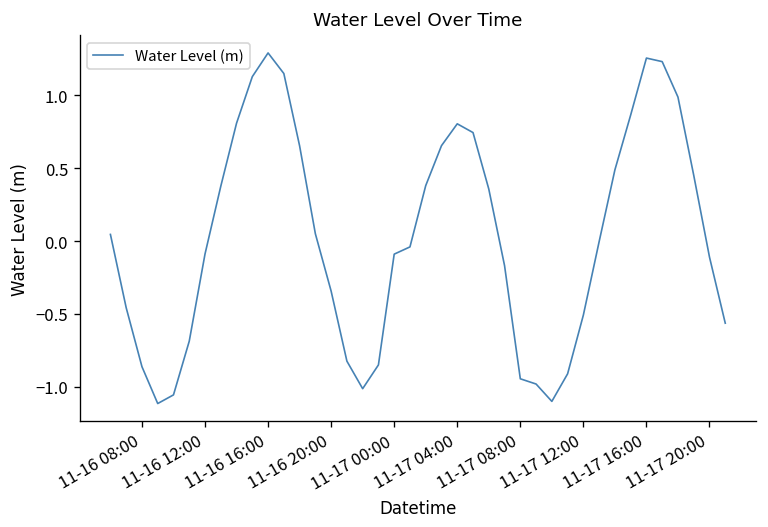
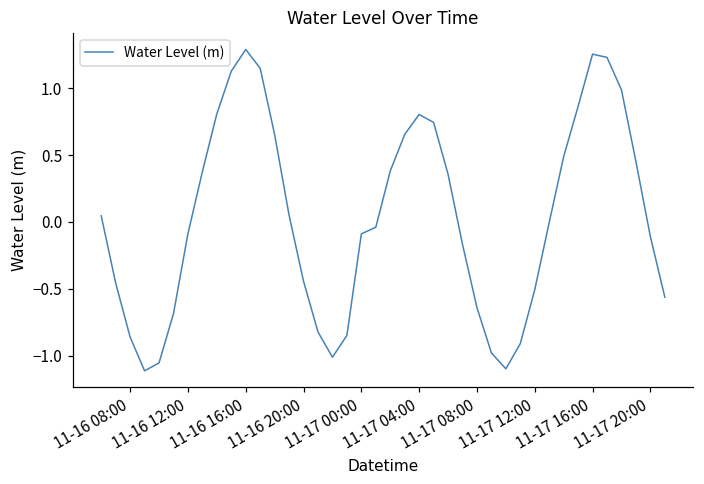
  {
    "11-16 08:00": -0.86,
    "11-16 12:00": -0.09,
    "11-16 16:00": 1.29,
-   "11-16 20:00": -0.34,
+   "11-16 20:00": -0.44,
    "11-17 00:00": -0.09,
    "11-17 04:00": 0.80,
-   "11-17 08:00": -0.94,
+   "11-17 08:00": -0.64,
    "11-17 12:00": -0.51,
    "11-17 16:00": 1.25,
    "11-17 20:00": -0.11
  }
